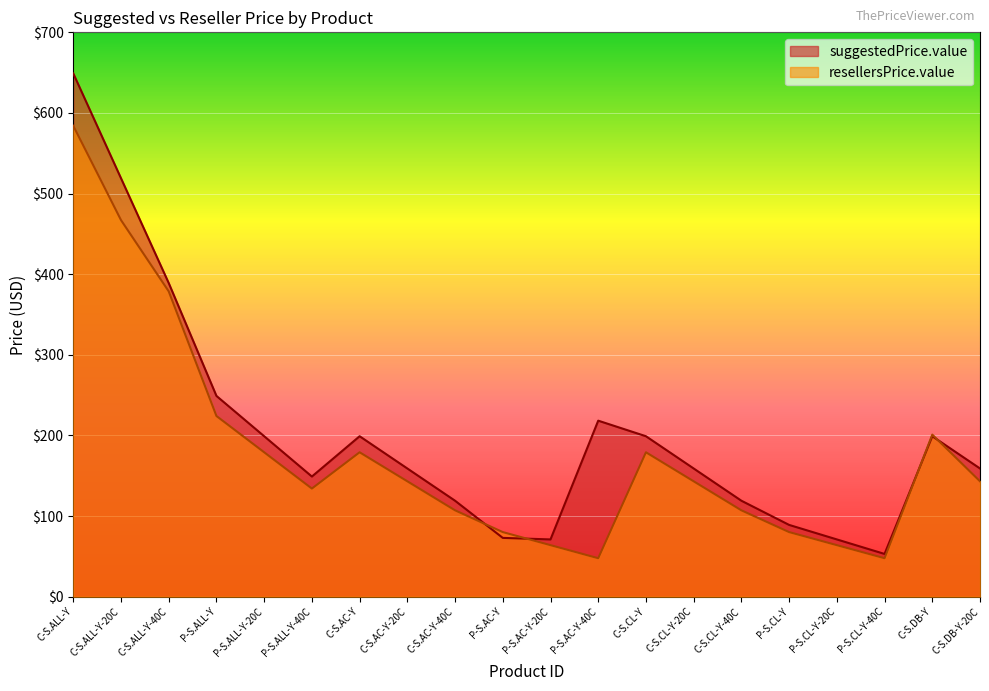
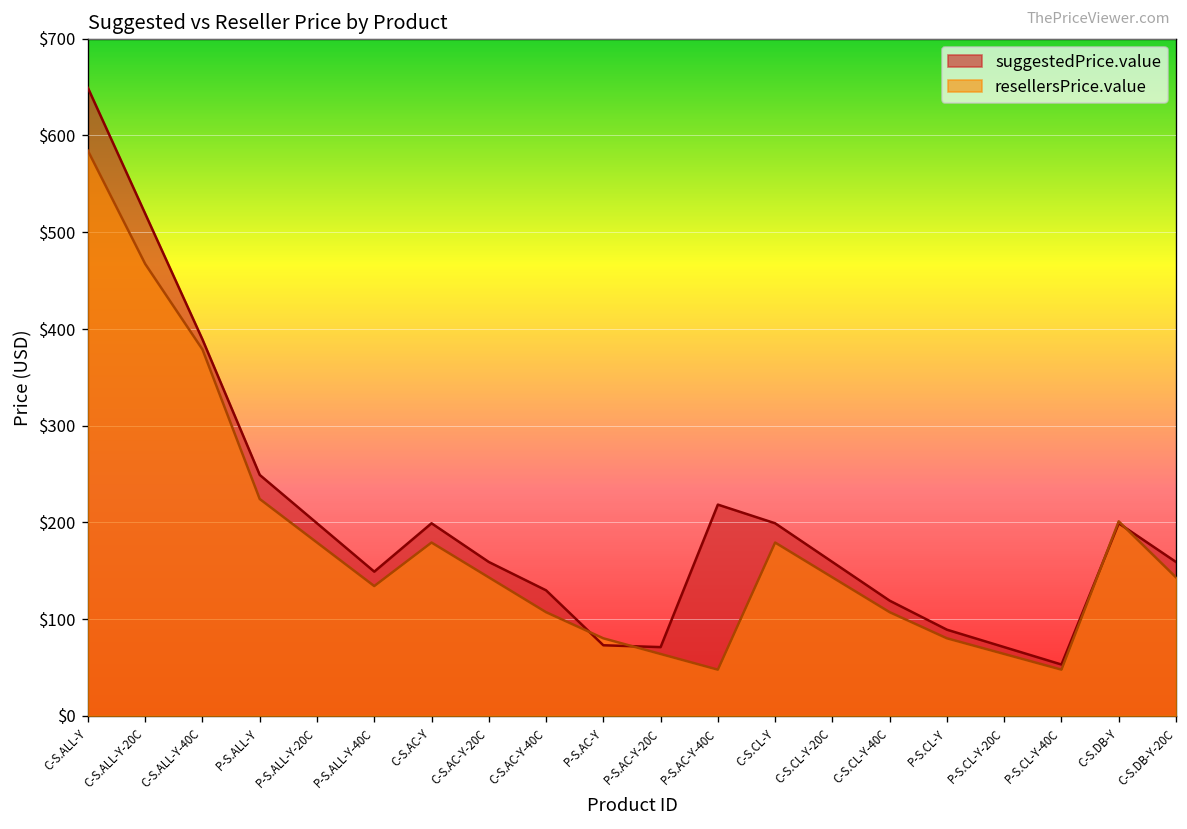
  {
    "suggestedPrice.value": {
      "C-S.ALL-Y": "$650",
      "C-S.ALL-Y-20C": "$520",
      "C-S.ALL-Y-40C": "$390",
      "P-S.ALL-Y": "$250",
      "P-S.ALL-Y-20C": "$200",
      "P-S.ALL-Y-40C": "$150",
      "C-S.AC-Y": "$200",
      "C-S.AC-Y-20C": "$160",
-     "C-S.AC-Y-40C": "$120",
+     "C-S.AC-Y-40C": "$130",
      "P-S.AC-Y": "$70",
      "P-S.AC-Y-20C": "$70",
      "P-S.AC-Y-40C": "$220",
      "C-S.CL-Y": "$200",
      "C-S.CL-Y-20C": "$160",
      "C-S.CL-Y-40C": "$120",
      "P-S.CL-Y": "$90",
      "P-S.CL-Y-20C": "$70",
      "P-S.CL-Y-40C": "$50",
      "C-S.DB-Y-20C": "$160"
    },
    "resellersPrice.value": {
      "C-S.ALL-Y": "$580",
      "C-S.ALL-Y-20C": "$470",
      "C-S.ALL-Y-40C": "$380",
      "P-S.ALL-Y": "$220",
      "P-S.ALL-Y-20C": "$180",
      "P-S.ALL-Y-40C": "$130",
      "C-S.AC-Y": "$180",
      "C-S.AC-Y-20C": "$140",
      "C-S.AC-Y-40C": "$110",
      "P-S.AC-Y": "$80",
      "P-S.AC-Y-20C": "$60",
      "P-S.AC-Y-40C": "$50",
      "C-S.CL-Y": "$180",
      "C-S.CL-Y-20C": "$140",
      "C-S.CL-Y-40C": "$110",
      "P-S.CL-Y": "$80",
      "P-S.CL-Y-20C": "$60",
      "P-S.CL-Y-40C": "$50",
      "C-S.DB-Y-20C": "$140"
    }
  }
